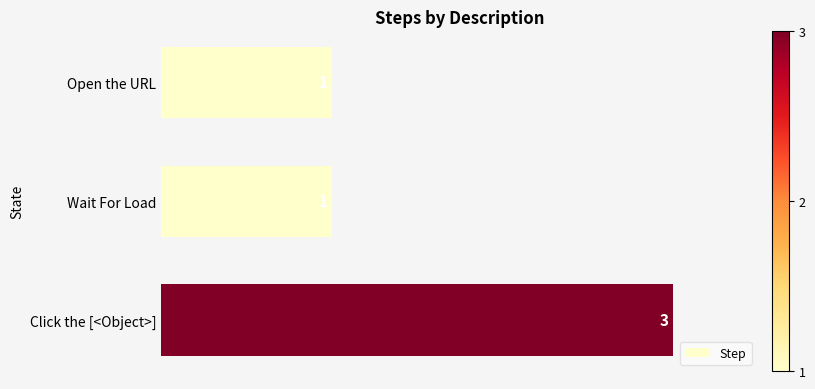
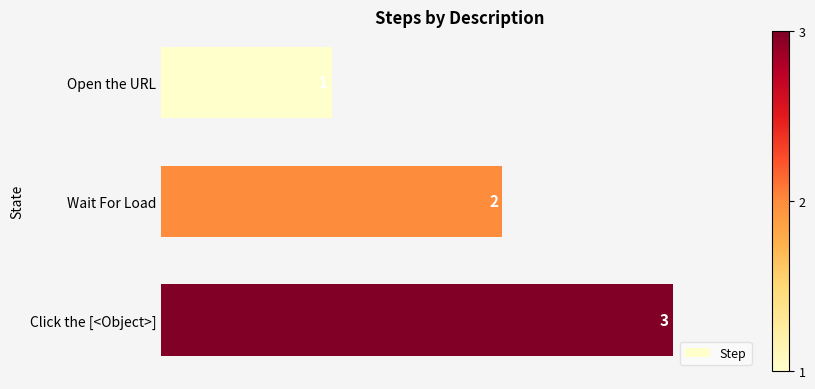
  {
    "Open the URL": 1,
-   "Wait For Load": 1,
+   "Wait For Load": 2,
    "Click the [<Object>]": 3
  }
